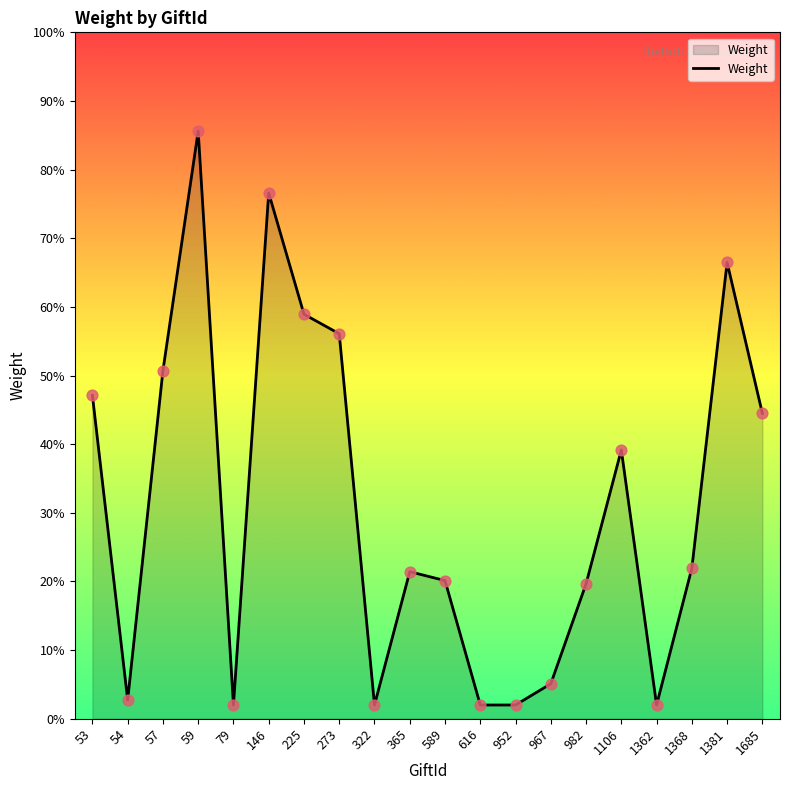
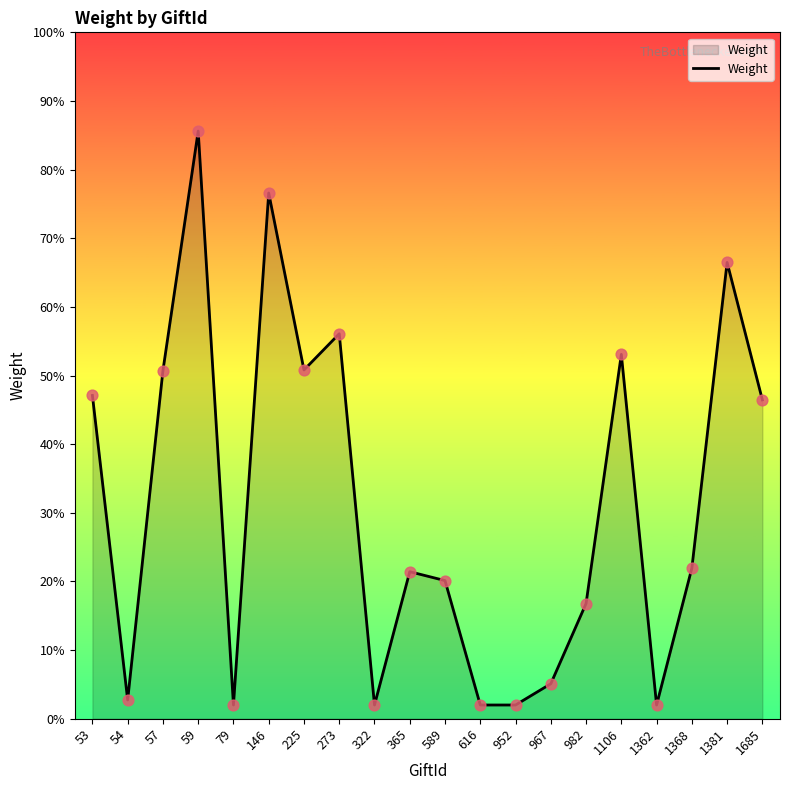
  {
    "53": "47%",
    "54": "3%",
    "57": "51%",
    "59": "86%",
    "79": "2%",
    "146": "77%",
-   "225": "59%",
+   "225": "51%",
    "273": "56%",
    "322": "2%",
    "365": "21%",
    "589": "20%",
    "616": "2%",
    "952": "2%",
    "967": "5%",
-   "982": "20%",
-   "1106": "39%",
+   "982": "17%",
+   "1106": "53%",
    "1362": "2%",
    "1368": "22%",
    "1381": "66%",
-   "1685": "44%"
+   "1685": "46%"
  }
